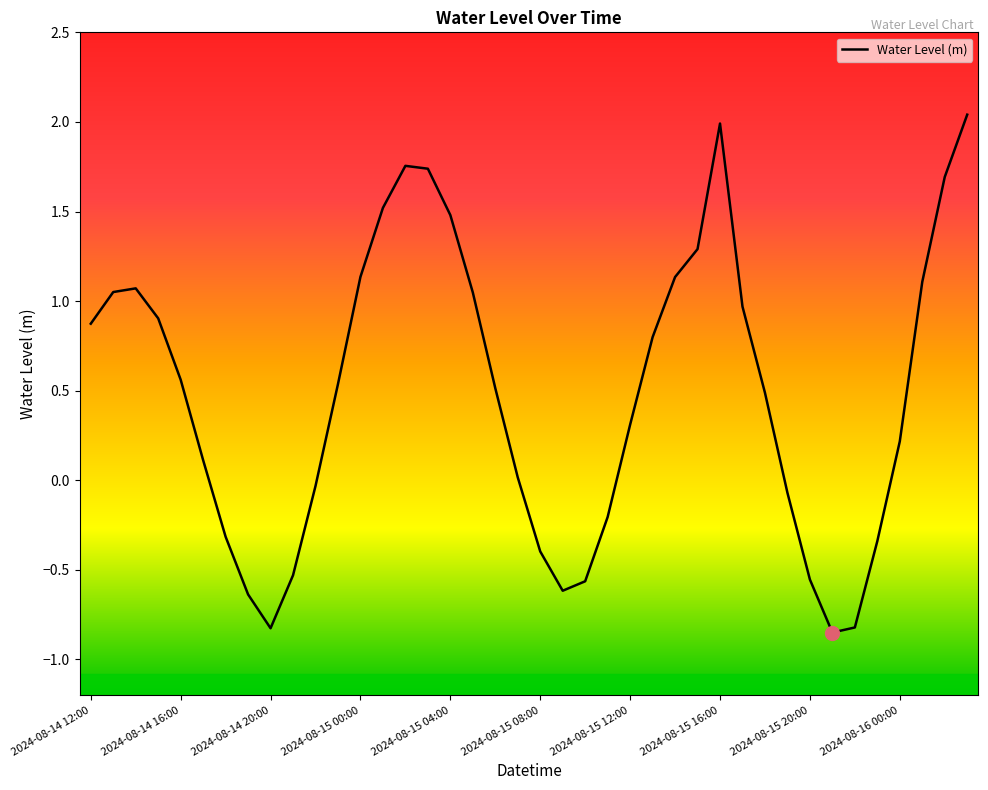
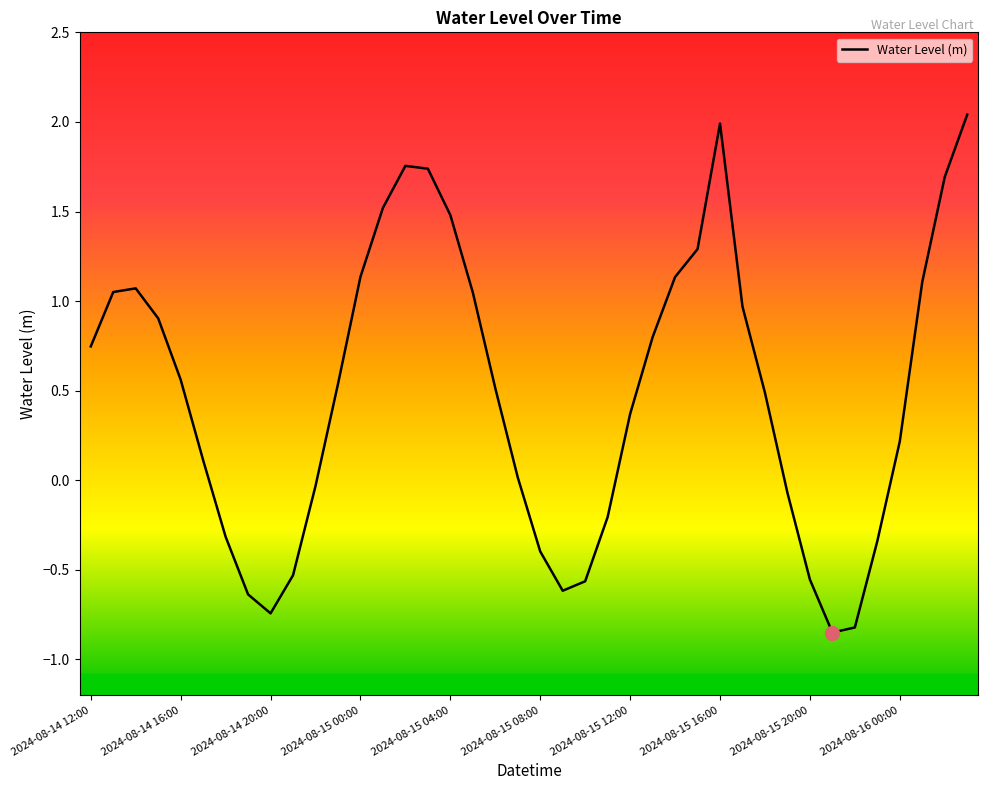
  {
    "Water Level (m)": {
-     "2024-08-14 12:00": 0.87,
+     "2024-08-14 12:00": 0.75,
      "2024-08-14 16:00": 0.56,
-     "2024-08-14 20:00": -0.83,
+     "2024-08-14 20:00": -0.74,
      "2024-08-15 00:00": 1.14,
      "2024-08-15 04:00": 1.48,
      "2024-08-15 08:00": -0.40,
-     "2024-08-15 12:00": 0.31,
+     "2024-08-15 12:00": 0.37,
      "2024-08-15 16:00": 1.99,
      "2024-08-15 20:00": -0.55,
      "2024-08-16 00:00": 0.22
    }
  }
